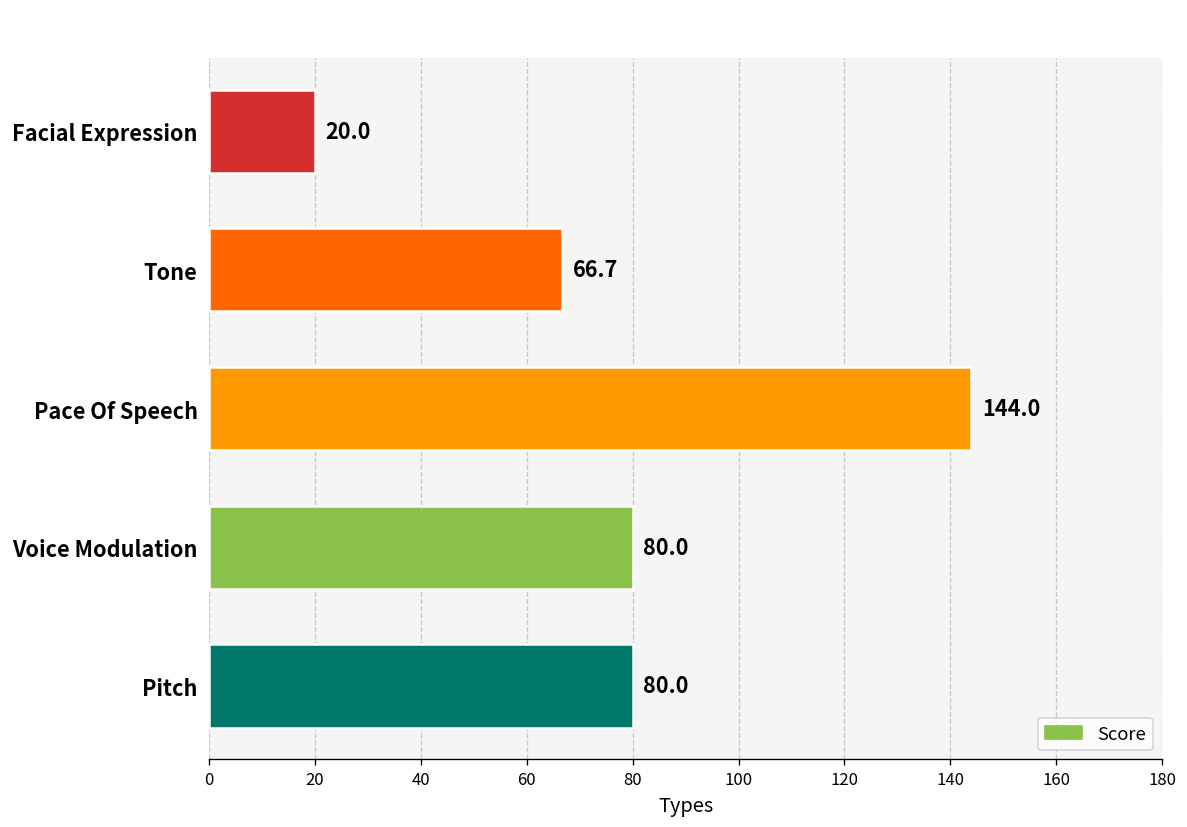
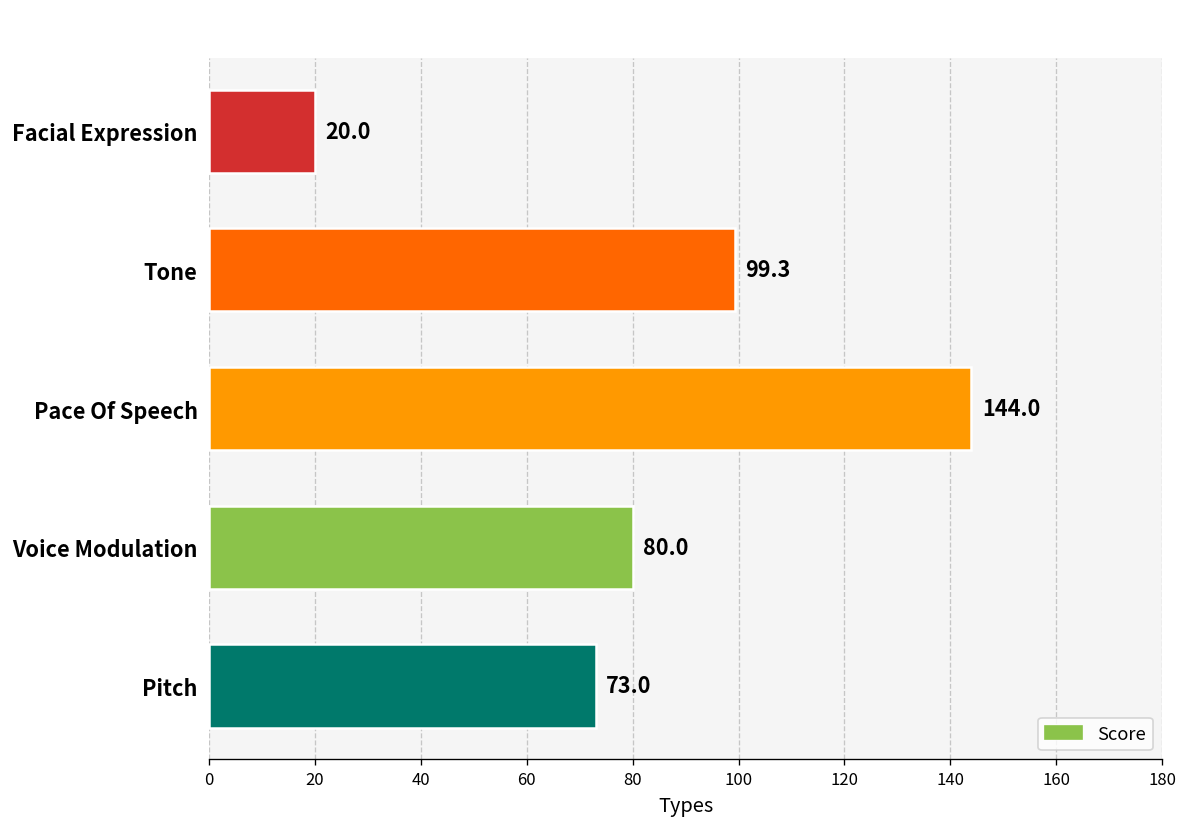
  {
    "Facial Expression": 20.0,
-   "Tone": 66.7,
+   "Tone": 99.3,
    "Pace Of Speech": 144.0,
    "Voice Modulation": 80.0,
-   "Pitch": 80.0
+   "Pitch": 73.0
  }
